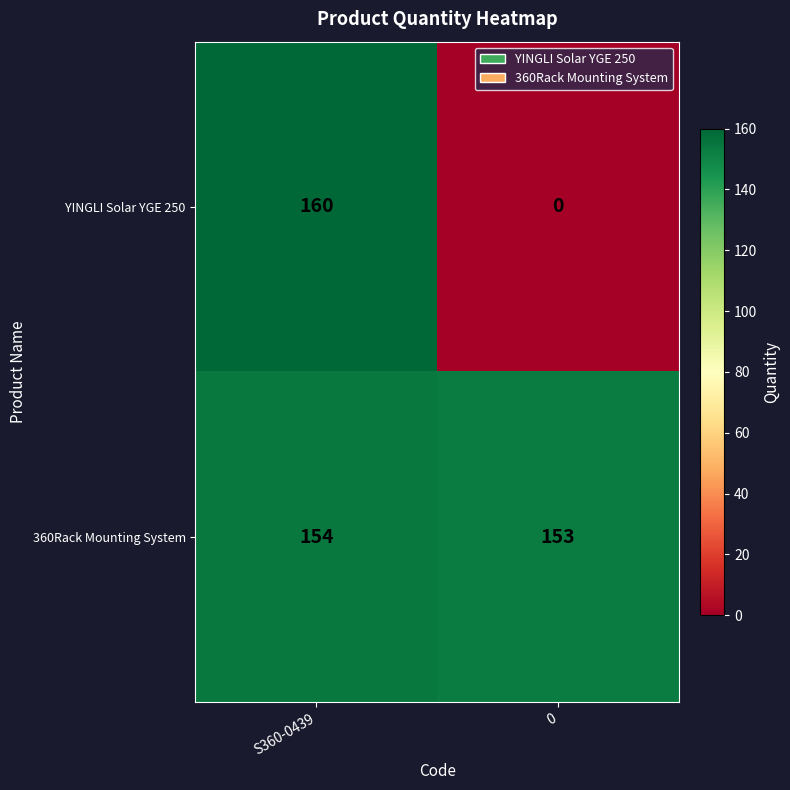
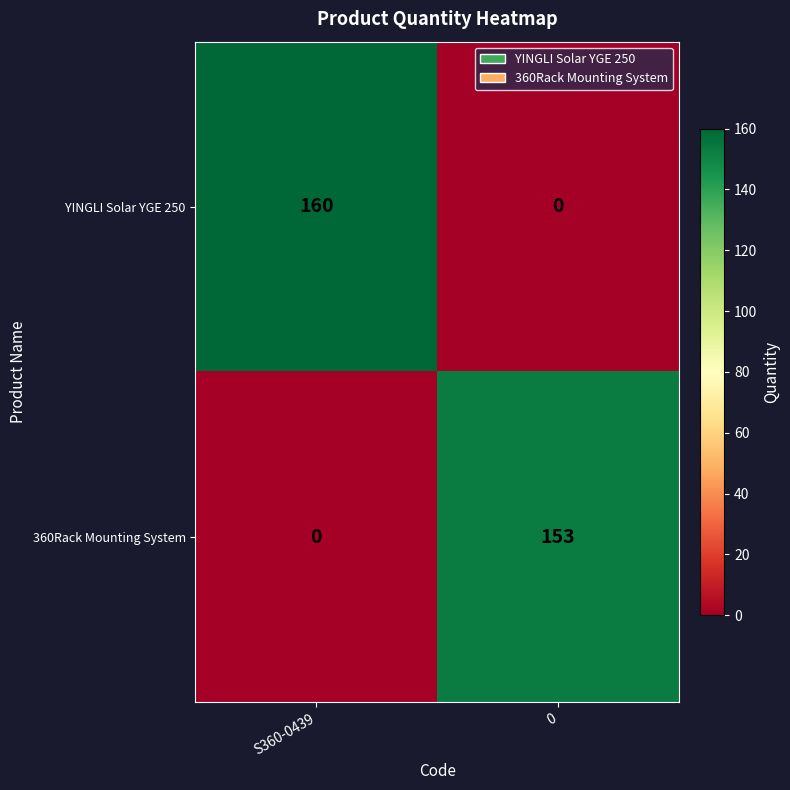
  {
    "YINGLI Solar YGE 250": {
      "S360-0439": 160,
      "0": 0
    },
    "360Rack Mounting System": {
-     "S360-0439": 154,
+     "S360-0439": 0,
      "0": 153
    }
  }
